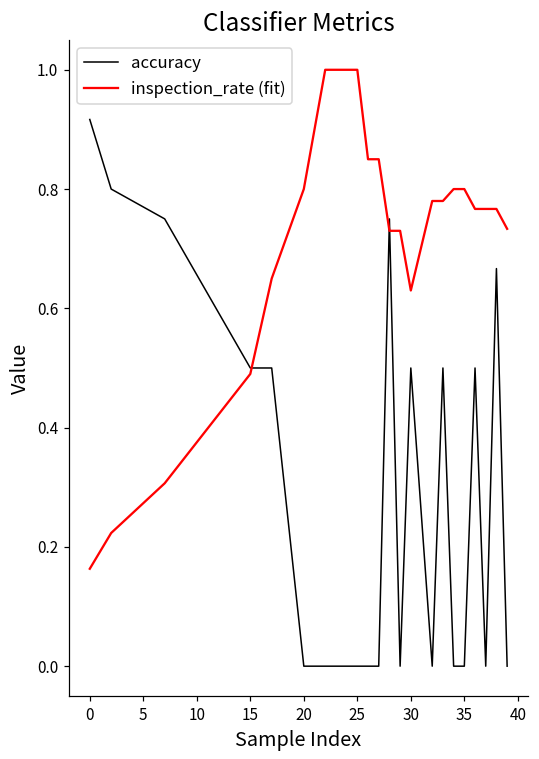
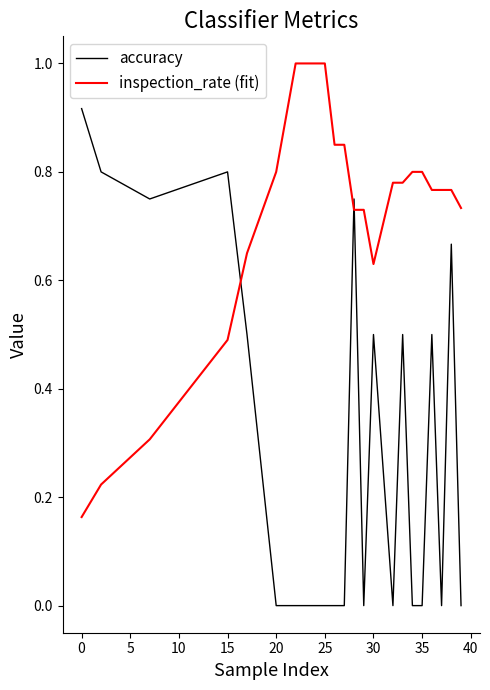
  {
    "accuracy": {
      "0": 0.92,
-     "15": 0.5,
+     "15": 0.8,
      "20": 0.0,
      "25": 0.0,
      "30": 0.5,
      "35": 0.0
    },
    "inspection_rate (fit)": {
      "0": 0.16,
      "15": 0.49,
      "20": 0.8,
      "25": 1.0,
      "30": 0.63,
      "35": 0.8
    }
  }
